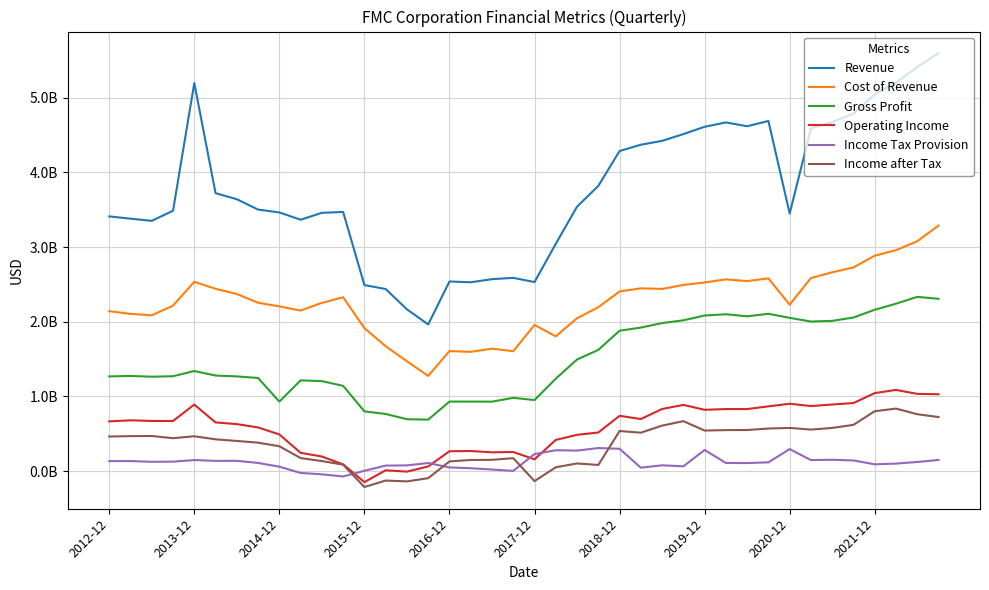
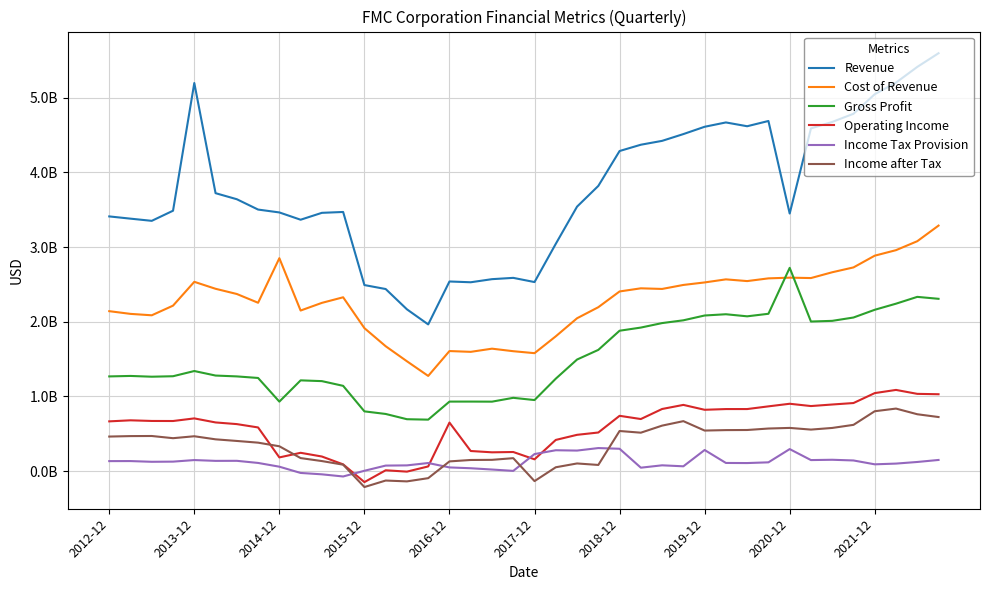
  {
    "Revenue": {
      "2012-12": 3400000000,
      "2013-12": 5200000000,
      "2014-12": 3500000000,
      "2015-12": 2500000000,
      "2016-12": 2500000000,
      "2017-12": 2500000000,
      "2018-12": 4300000000,
      "2019-12": 4600000000,
      "2020-12": 3400000000
    },
    "Cost of Revenue": {
      "2012-12": 2100000000,
      "2013-12": 2500000000,
-     "2014-12": 2200000000,
+     "2014-12": 2900000000,
      "2015-12": 1900000000,
      "2016-12": 1600000000,
-     "2017-12": 2000000000,
+     "2017-12": 1600000000,
      "2018-12": 2400000000,
      "2019-12": 2500000000,
-     "2020-12": 2200000000,
+     "2020-12": 2600000000,
      "2021-12": 2900000000
    },
    "Gross Profit": {
      "2012-12": 1300000000,
      "2013-12": 1300000000,
      "2014-12": 900000000,
      "2015-12": 800000000,
      "2016-12": 900000000,
      "2017-12": 1000000000,
      "2018-12": 1900000000,
      "2019-12": 2100000000,
-     "2020-12": 2100000000,
+     "2020-12": 2700000000,
      "2021-12": 2200000000
    },
    "Operating Income": {
      "2012-12": 700000000,
-     "2013-12": 900000000,
-     "2014-12": 500000000,
+     "2013-12": 700000000,
+     "2014-12": 200000000,
      "2015-12": -100000000,
-     "2016-12": 300000000,
+     "2016-12": 700000000,
      "2017-12": 200000000,
      "2018-12": 700000000,
      "2019-12": 800000000,
      "2020-12": 900000000,
      "2021-12": 1000000000
    },
    "Income Tax Provision": {
      "2012-12": 100000000,
      "2013-12": 100000000,
      "2014-12": 100000000,
      "2015-12": 0,
      "2016-12": 100000000,
      "2017-12": 200000000,
      "2018-12": 300000000,
      "2019-12": 300000000,
      "2020-12": 300000000,
      "2021-12": 100000000
    },
    "Income after Tax": {
      "2012-12": 500000000,
      "2013-12": 500000000,
      "2014-12": 300000000,
      "2015-12": -200000000,
      "2016-12": 100000000,
      "2017-12": -100000000,
      "2018-12": 500000000,
      "2019-12": 500000000,
      "2020-12": 600000000,
      "2021-12": 800000000
    }
  }
